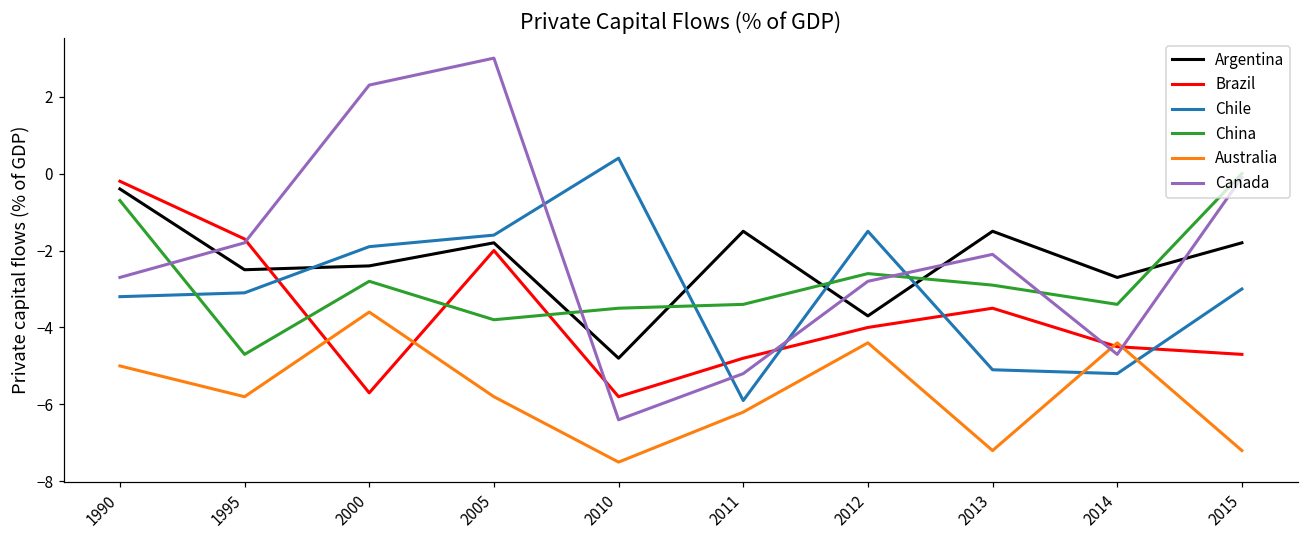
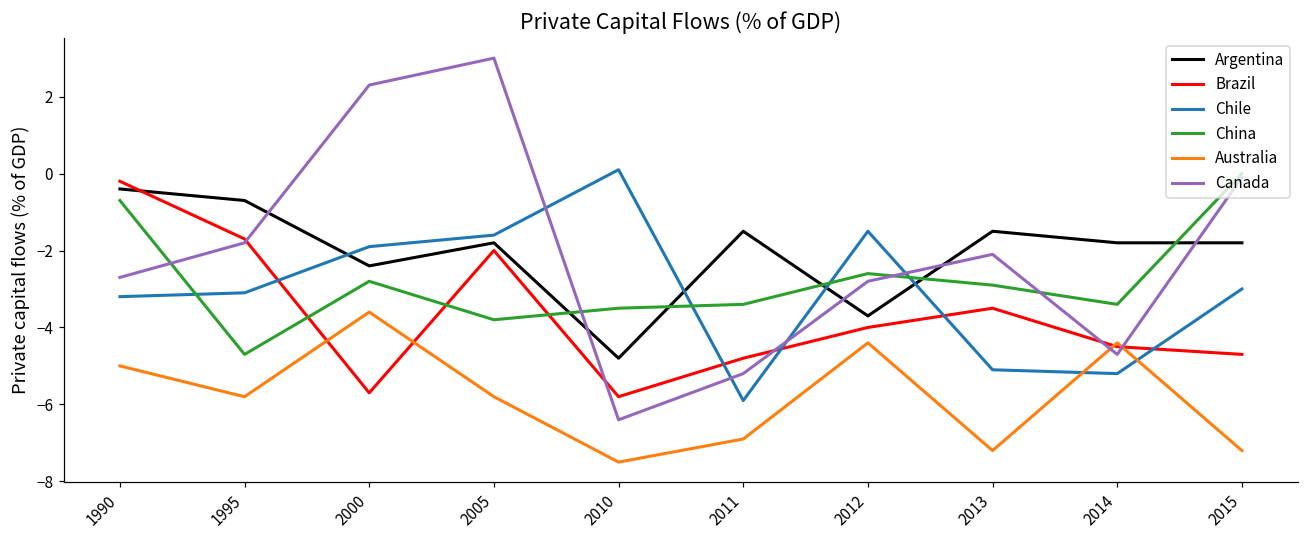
  {
    "Argentina": {
      "1990": -0.4,
-     "1995": -2.5,
+     "1995": -0.7,
      "2000": -2.4,
      "2005": -1.8,
      "2010": -4.8,
      "2011": -1.5,
      "2012": -3.7,
      "2013": -1.5,
-     "2014": -2.7,
+     "2014": -1.8,
      "2015": -1.8
    },
    "Brazil": {
      "1990": -0.2,
      "1995": -1.7,
      "2000": -5.7,
      "2005": -2.0,
      "2010": -5.8,
      "2011": -4.8,
      "2012": -4.0,
      "2013": -3.5,
      "2014": -4.5,
      "2015": -4.7
    },
    "Chile": {
      "1990": -3.2,
      "1995": -3.1,
      "2000": -1.9,
      "2005": -1.6,
-     "2010": 0.4,
+     "2010": 0.1,
      "2011": -5.9,
      "2012": -1.5,
      "2013": -5.1,
      "2014": -5.2,
      "2015": -3.0
    },
    "China": {
      "1990": -0.7,
      "1995": -4.7,
      "2000": -2.8,
      "2005": -3.8,
      "2010": -3.5,
      "2011": -3.4,
      "2012": -2.6,
      "2013": -2.9,
      "2014": -3.4
    },
    "Australia": {
      "1990": -5.0,
      "1995": -5.8,
      "2000": -3.6,
      "2005": -5.8,
      "2010": -7.5,
-     "2011": -6.2,
+     "2011": -6.9,
      "2012": -4.4,
      "2013": -7.2,
      "2014": -4.4,
      "2015": -7.2
    },
    "Canada": {
      "1990": -2.7,
      "1995": -1.8,
      "2000": 2.3,
      "2005": 3.0,
      "2010": -6.4,
      "2011": -5.2,
      "2012": -2.8,
      "2013": -2.1,
      "2014": -4.7
    }
  }
